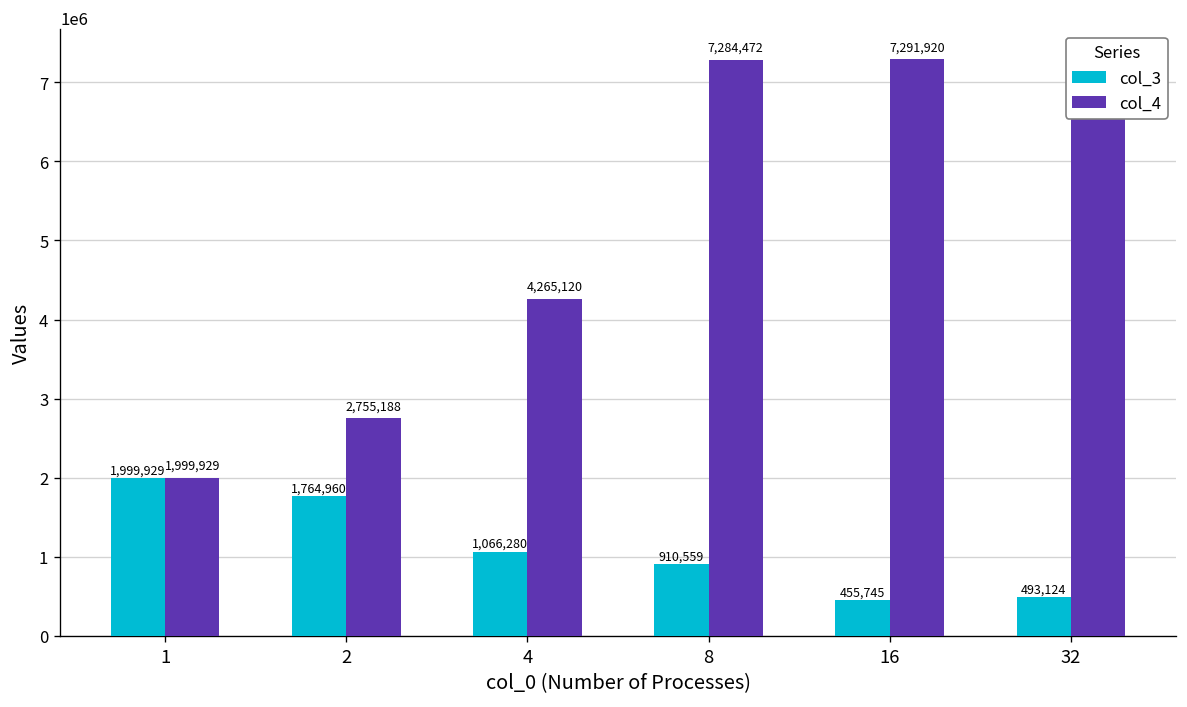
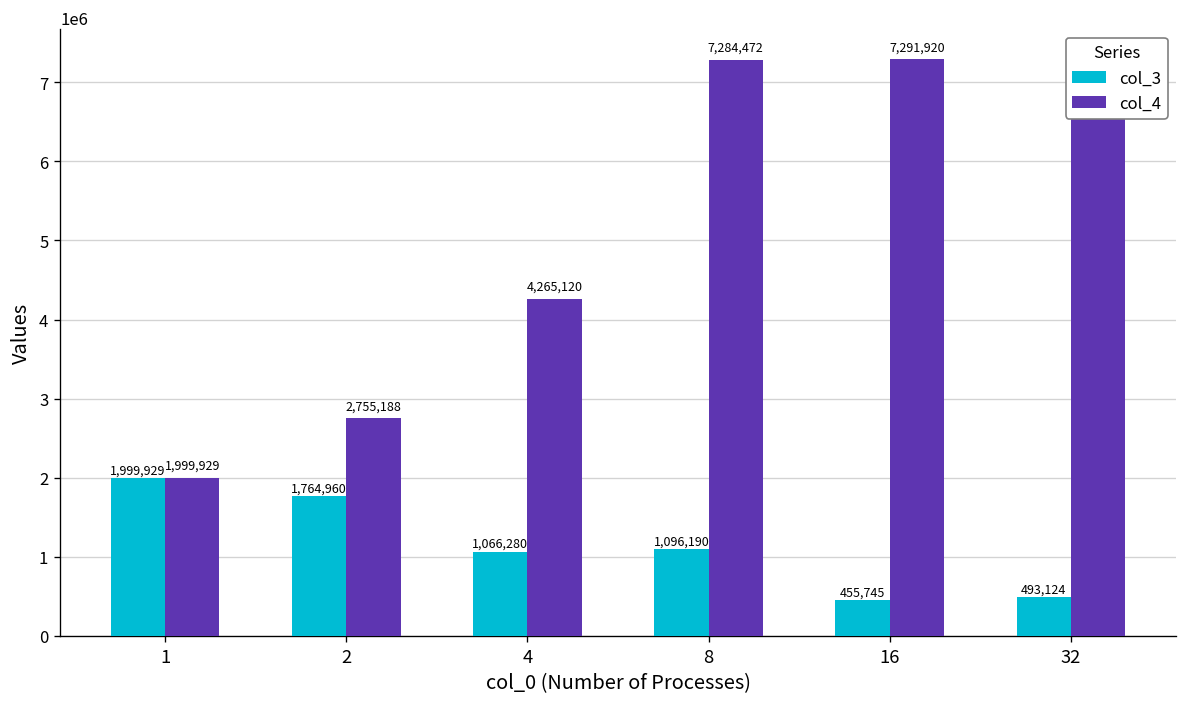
  {
    "col_3": {
      "1": "1,999,929",
      "2": "1,764,960",
      "4": "1,066,280",
-     "8": "910,559",
+     "8": "1,096,190",
      "16": "455,745",
      "32": "493,124"
    },
    "col_4": {
      "1": "1,999,929",
      "2": "2,755,188",
      "4": "4,265,120",
      "8": "7,284,472",
      "16": "7,291,920"
    }
  }
